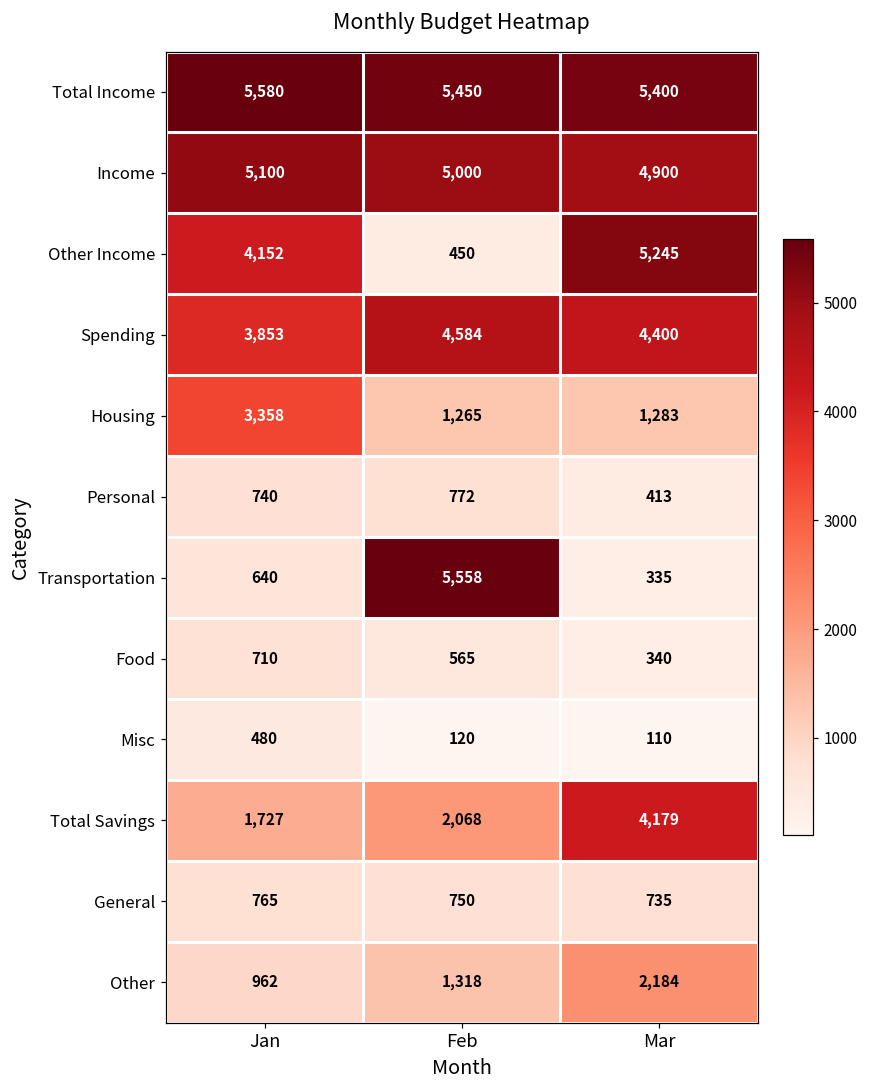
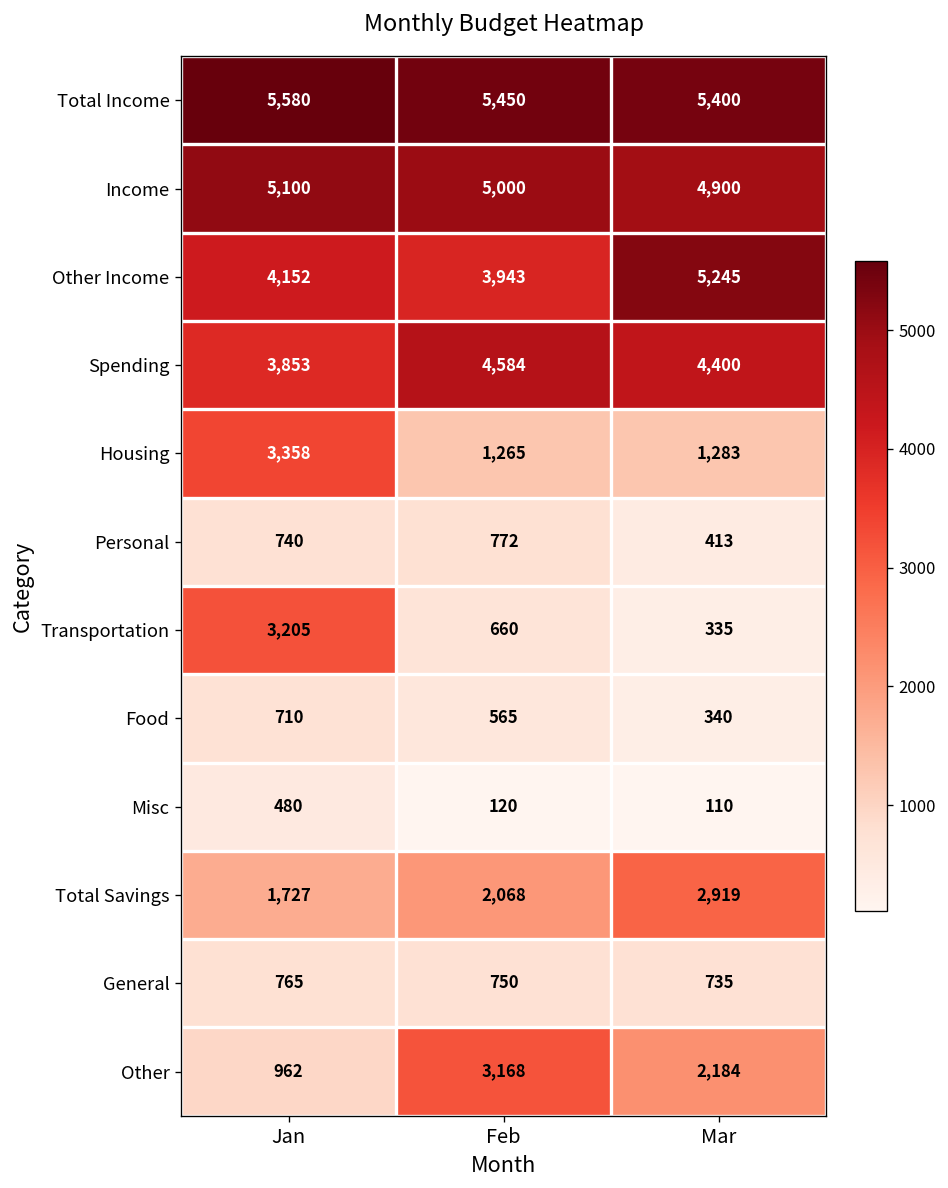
  {
    "Total Income": {
      "Jan": "5,580",
      "Feb": "5,450",
      "Mar": "5,400"
    },
    "Income": {
      "Jan": "5,100",
      "Feb": "5,000",
      "Mar": "4,900"
    },
    "Other Income": {
      "Jan": "4,152",
-     "Feb": "450",
+     "Feb": "3,943",
      "Mar": "5,245"
    },
    "Spending": {
      "Jan": "3,853",
      "Feb": "4,584",
      "Mar": "4,400"
    },
    "Housing": {
      "Jan": "3,358",
      "Feb": "1,265",
      "Mar": "1,283"
    },
    "Personal": {
      "Jan": "740",
      "Feb": "772",
      "Mar": "413"
    },
    "Transportation": {
-     "Jan": "640",
-     "Feb": "5,558",
+     "Jan": "3,205",
+     "Feb": "660",
      "Mar": "335"
    },
    "Food": {
      "Jan": "710",
      "Feb": "565",
      "Mar": "340"
    },
    "Misc": {
      "Jan": "480",
      "Feb": "120",
      "Mar": "110"
    },
    "Total Savings": {
      "Jan": "1,727",
      "Feb": "2,068",
-     "Mar": "4,179"
+     "Mar": "2,919"
    },
    "General": {
      "Jan": "765",
      "Feb": "750",
      "Mar": "735"
    },
    "Other": {
      "Jan": "962",
-     "Feb": "1,318",
+     "Feb": "3,168",
      "Mar": "2,184"
    }
  }
